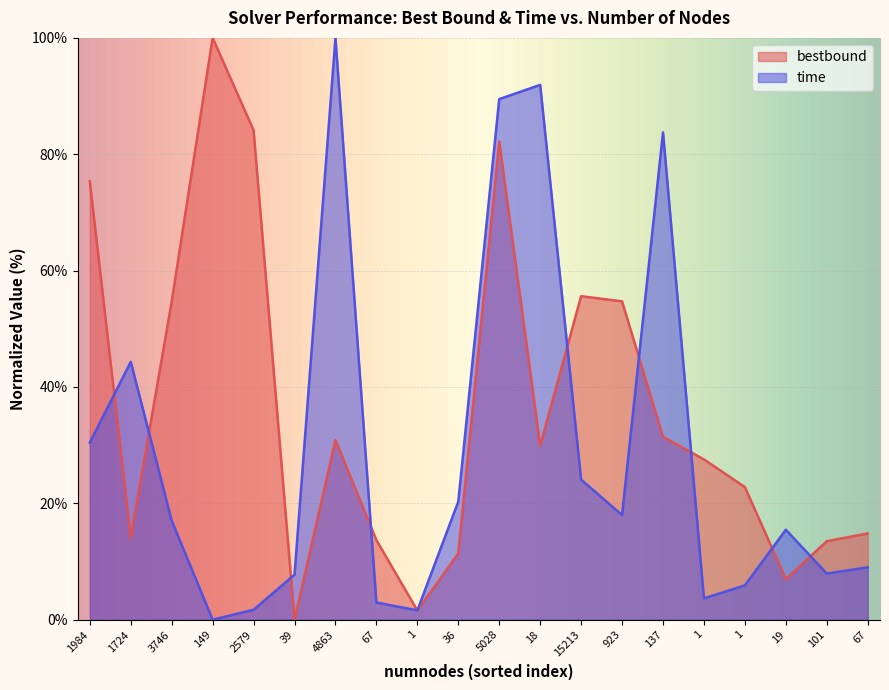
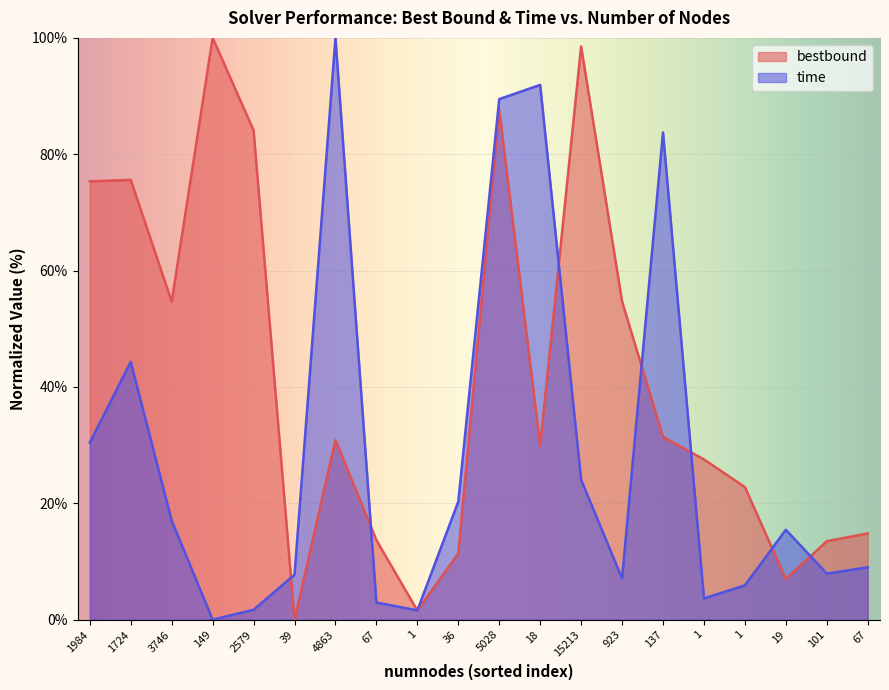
  {
    "bestbound": {
      "1984": "75%",
-     "1724": "14%",
+     "1724": "76%",
      "3746": "55%",
      "149": "100%",
      "2579": "84%",
      "39": "0%",
      "4863": "31%",
      "36": "11%",
-     "5028": "82%",
+     "5028": "88%",
      "18": "30%",
-     "15213": "56%",
+     "15213": "99%",
      "923": "55%",
      "137": "31%",
      "19": "7%",
      "101": "13%"
    },
    "time": {
      "1984": "30%",
      "1724": "44%",
      "3746": "17%",
      "149": "0%",
      "2579": "2%",
      "39": "8%",
      "4863": "100%",
      "36": "20%",
      "5028": "89%",
      "18": "92%",
      "15213": "24%",
-     "923": "18%",
+     "923": "7%",
      "137": "84%",
      "19": "15%",
      "101": "8%"
    }
  }
